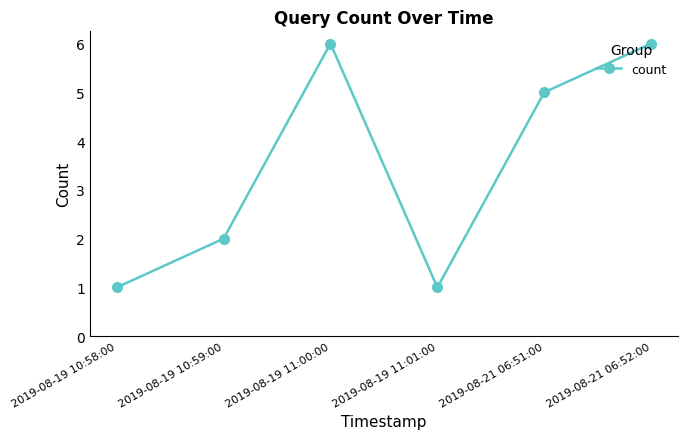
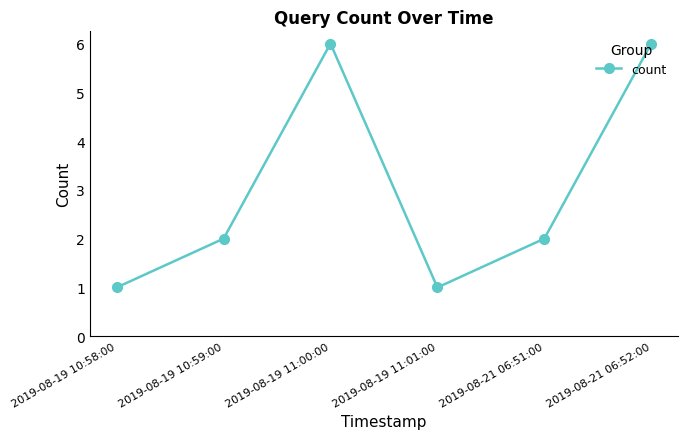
  {
    "2019-08-19 10:58:00": 1,
    "2019-08-19 10:59:00": 2,
    "2019-08-19 11:00:00": 6,
    "2019-08-19 11:01:00": 1,
-   "2019-08-21 06:51:00": 5,
+   "2019-08-21 06:51:00": 2,
    "2019-08-21 06:52:00": 6
  }
